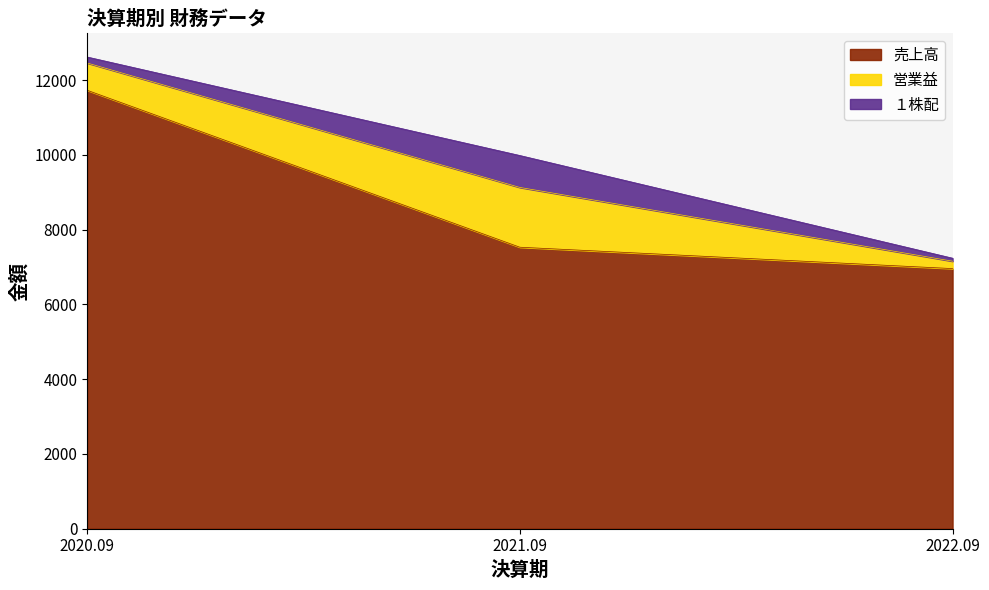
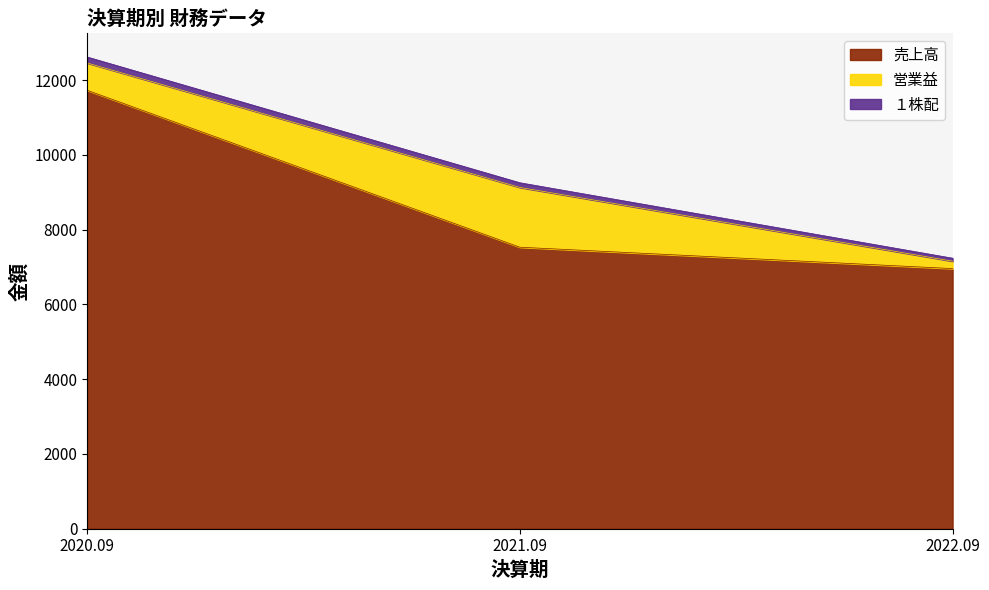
  {
    "売上高": {
      "2020.09": 11700,
      "2021.09": 7500,
      "2022.09": 7000
    },
    "営業益": {
      "2020.09": 700,
      "2021.09": 1600,
      "2022.09": 200
    },
    "１株配": {
      "2020.09": 200,
-     "2021.09": 900,
+     "2021.09": 100,
      "2022.09": 100
    }
  }
